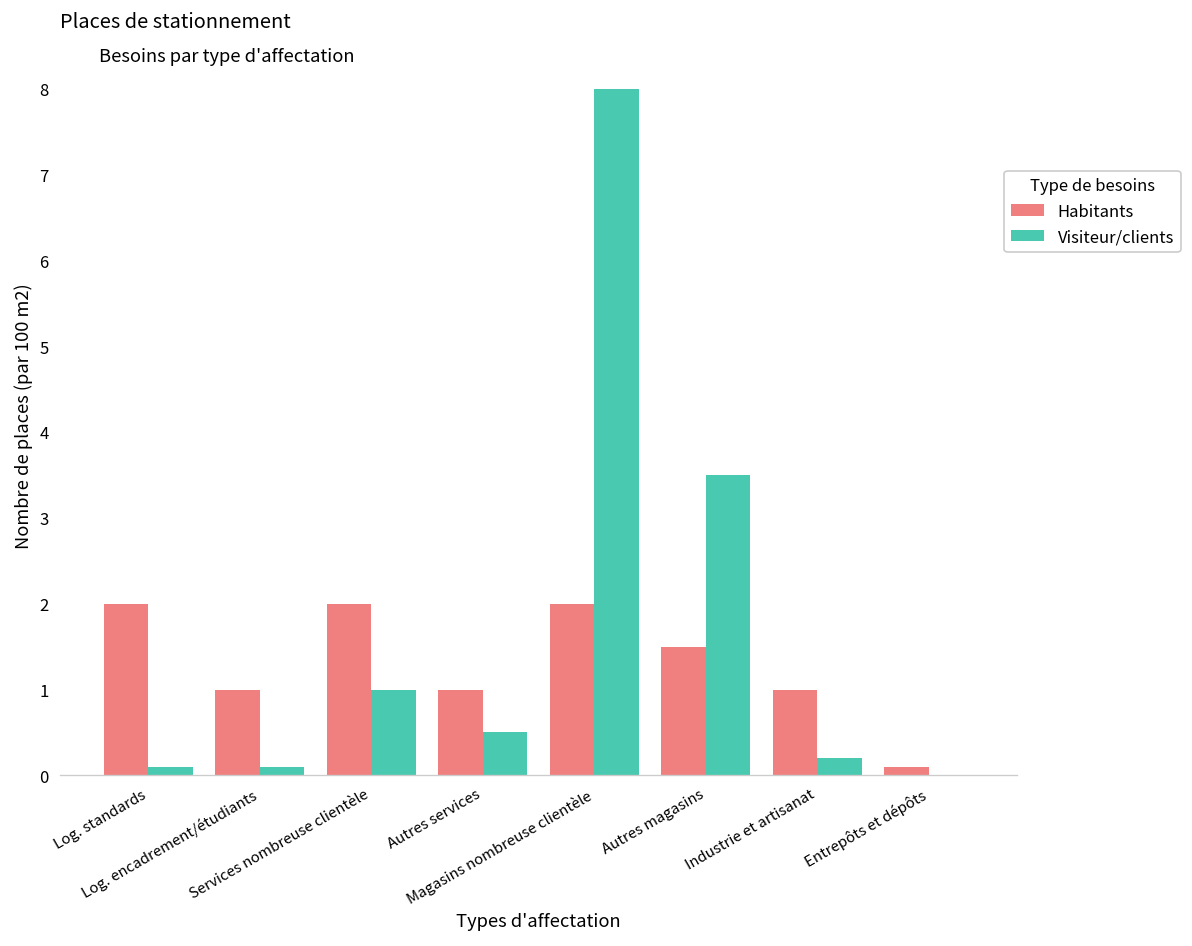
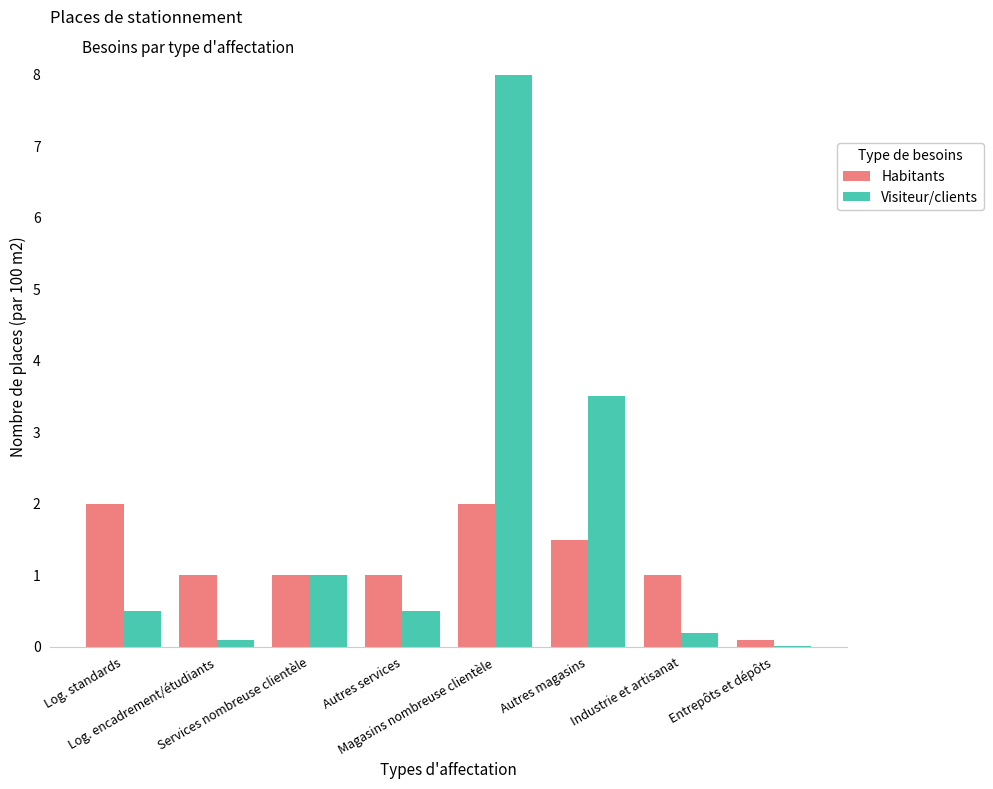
  {
    "Habitants": {
      "Log. standards": 2,
      "Log. encadrement/étudiants": 1,
-     "Services nombreuse clientèle": 2,
+     "Services nombreuse clientèle": 1,
      "Autres services": 1,
      "Magasins nombreuse clientèle": 2,
      "Autres magasins": 1.5,
      "Industrie et artisanat": 1,
      "Entrepôts et dépôts": 0.1
    },
    "Visiteur/clients": {
-     "Log. standards": 0.1,
+     "Log. standards": 0.5,
      "Log. encadrement/étudiants": 0.1,
      "Services nombreuse clientèle": 1.0,
      "Autres services": 0.5,
      "Magasins nombreuse clientèle": 8.0,
      "Autres magasins": 3.5,
      "Industrie et artisanat": 0.2
    }
  }
